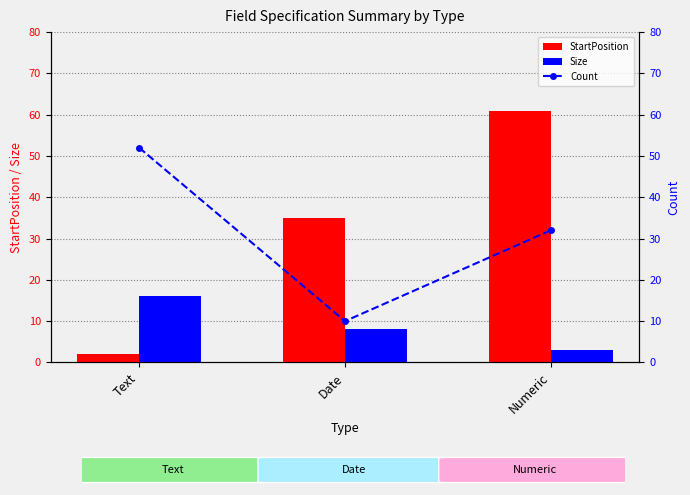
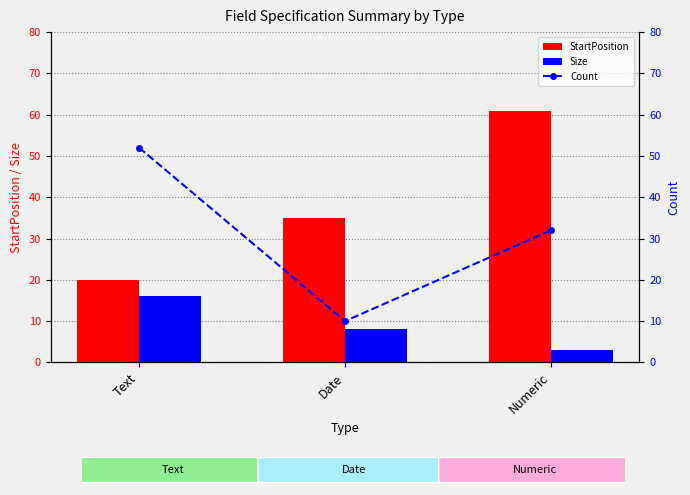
  {
    "StartPosition": {
-     "Text": 2,
+     "Text": 20,
      "Date": 35,
      "Numeric": 61
    }
  }
